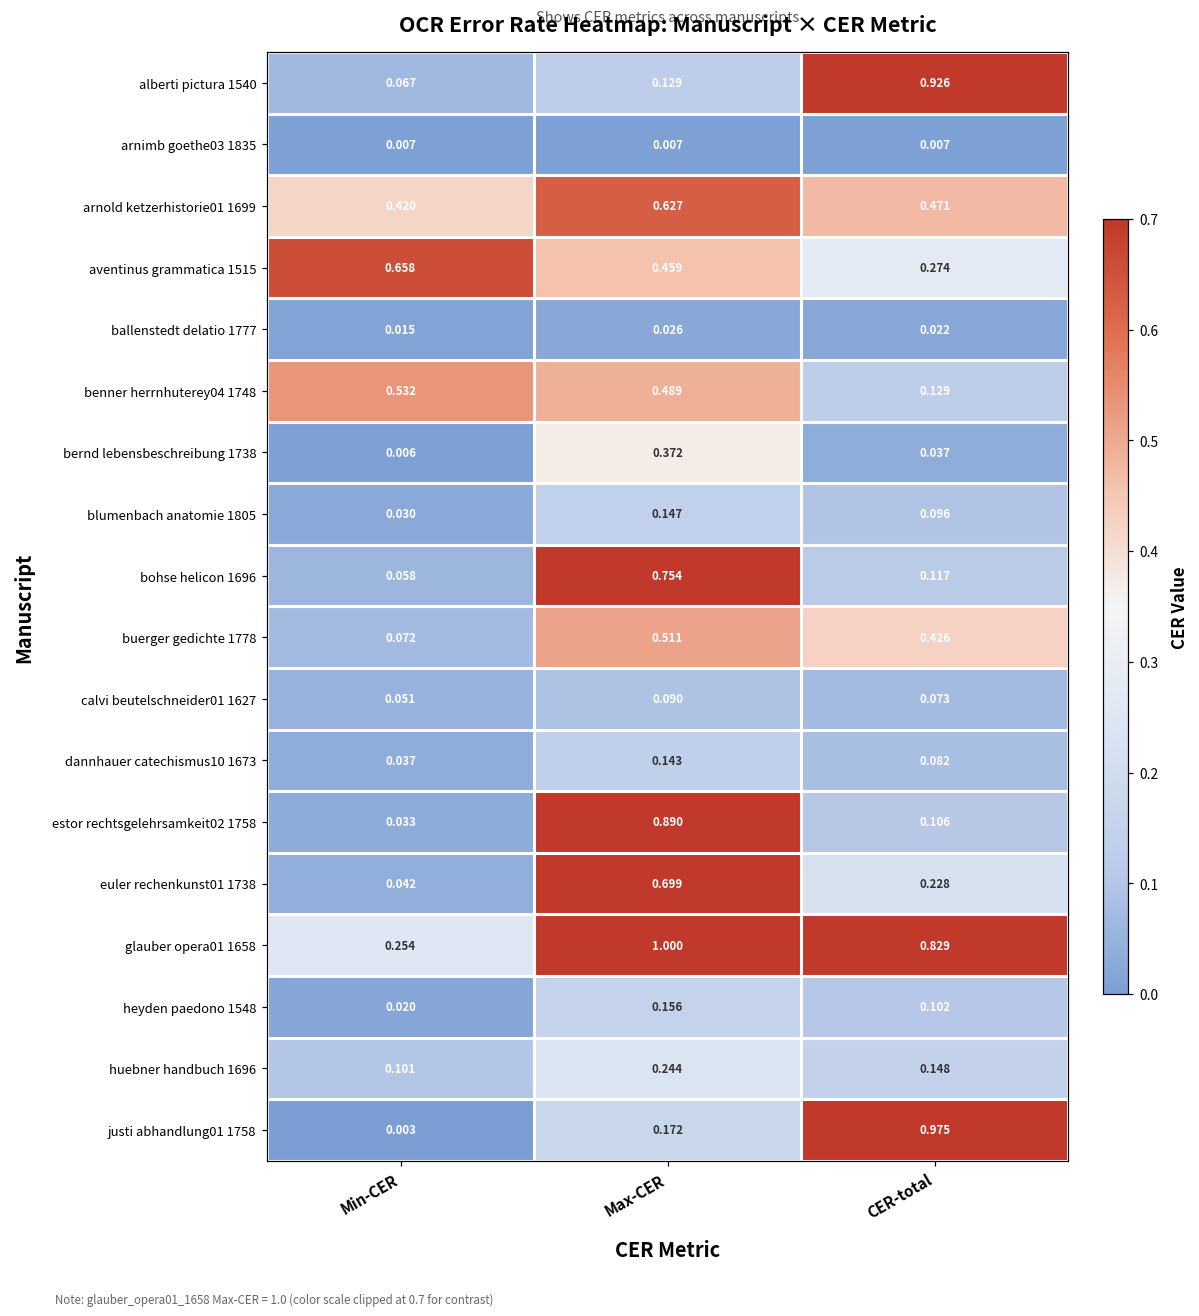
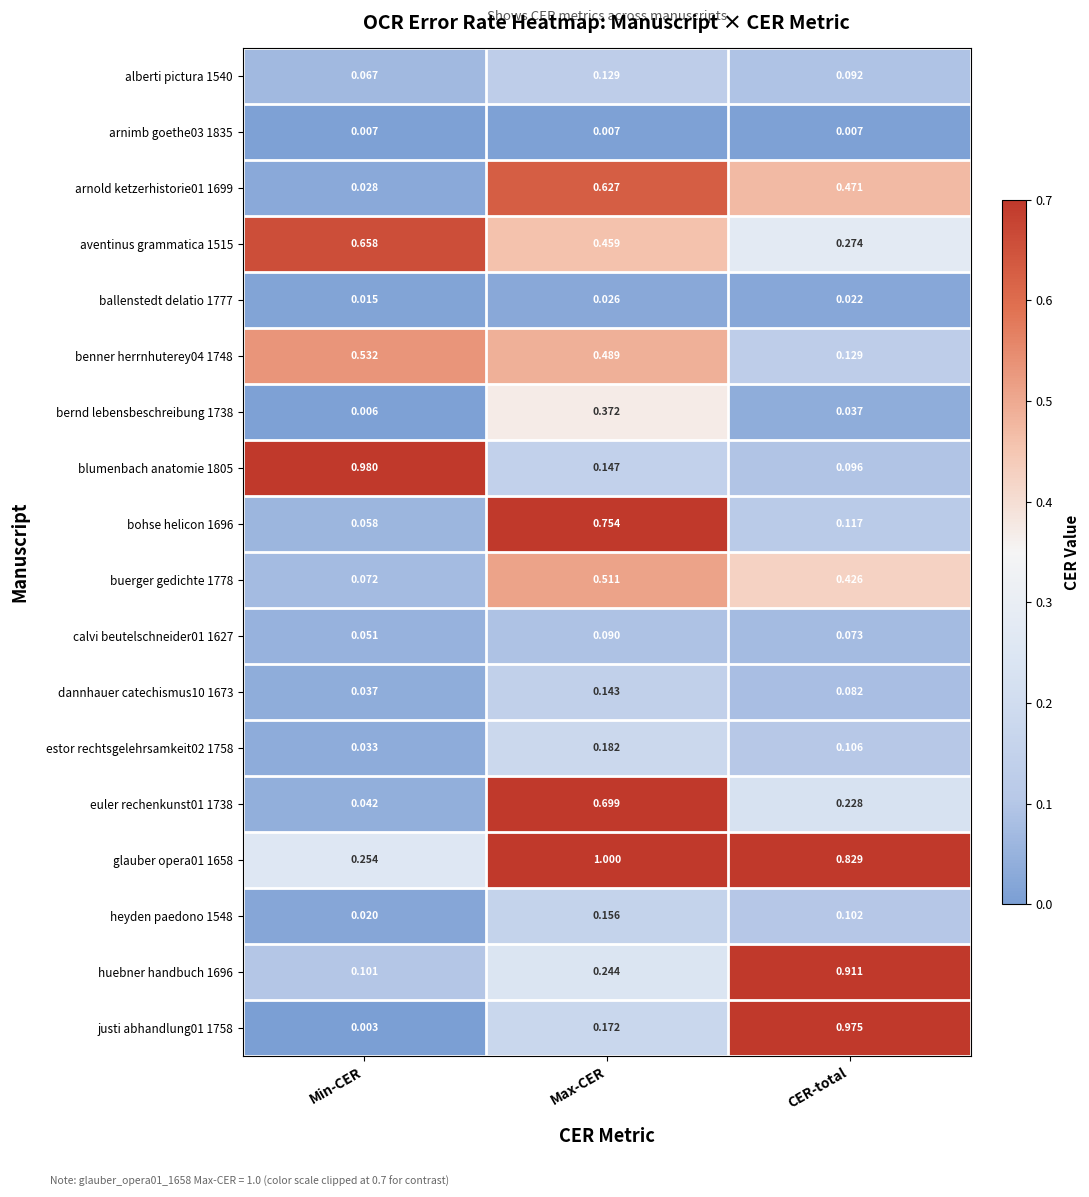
  {
    "alberti pictura 1540": {
      "Min-CER": 0.067,
      "Max-CER": 0.129,
-     "CER-total": 0.926
+     "CER-total": 0.092
    },
    "arnimb goethe03 1835": {
      "Min-CER": 0.007,
      "Max-CER": 0.007,
      "CER-total": 0.007
    },
    "arnold ketzerhistorie01 1699": {
-     "Min-CER": 0.420,
+     "Min-CER": 0.028,
      "Max-CER": 0.627,
      "CER-total": 0.471
    },
    "aventinus grammatica 1515": {
      "Min-CER": 0.658,
      "Max-CER": 0.459,
      "CER-total": 0.274
    },
    "ballenstedt delatio 1777": {
      "Min-CER": 0.015,
      "Max-CER": 0.026,
      "CER-total": 0.022
    },
    "benner herrnhuterey04 1748": {
      "Min-CER": 0.532,
      "Max-CER": 0.489,
      "CER-total": 0.129
    },
    "bernd lebensbeschreibung 1738": {
      "Min-CER": 0.006,
      "Max-CER": 0.372,
      "CER-total": 0.037
    },
    "blumenbach anatomie 1805": {
-     "Min-CER": 0.030,
+     "Min-CER": 0.980,
      "Max-CER": 0.147,
      "CER-total": 0.096
    },
    "bohse helicon 1696": {
      "Min-CER": 0.058,
      "Max-CER": 0.754,
      "CER-total": 0.117
    },
    "buerger gedichte 1778": {
      "Min-CER": 0.072,
      "Max-CER": 0.511,
      "CER-total": 0.426
    },
    "calvi beutelschneider01 1627": {
      "Min-CER": 0.051,
      "Max-CER": 0.090,
      "CER-total": 0.073
    },
    "dannhauer catechismus10 1673": {
      "Min-CER": 0.037,
      "Max-CER": 0.143,
      "CER-total": 0.082
    },
    "estor rechtsgelehrsamkeit02 1758": {
      "Min-CER": 0.033,
-     "Max-CER": 0.890,
+     "Max-CER": 0.182,
      "CER-total": 0.106
    },
    "euler rechenkunst01 1738": {
      "Min-CER": 0.042,
      "Max-CER": 0.699,
      "CER-total": 0.228
    },
    "glauber opera01 1658": {
      "Min-CER": 0.254,
      "Max-CER": 1.000,
      "CER-total": 0.829
    },
    "heyden paedono 1548": {
      "Min-CER": 0.020,
      "Max-CER": 0.156,
      "CER-total": 0.102
    },
    "huebner handbuch 1696": {
      "Min-CER": 0.101,
      "Max-CER": 0.244,
-     "CER-total": 0.148
+     "CER-total": 0.911
    },
    "justi abhandlung01 1758": {
      "Min-CER": 0.003,
      "Max-CER": 0.172,
      "CER-total": 0.975
    }
  }
